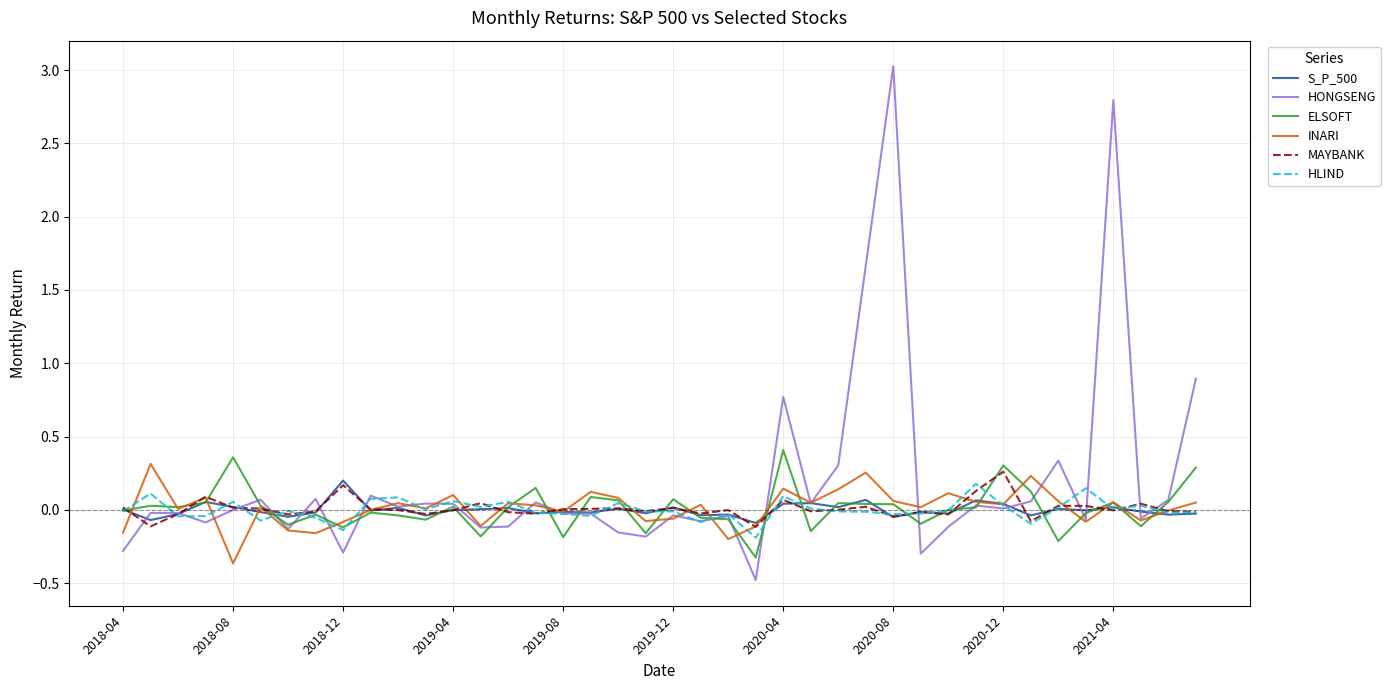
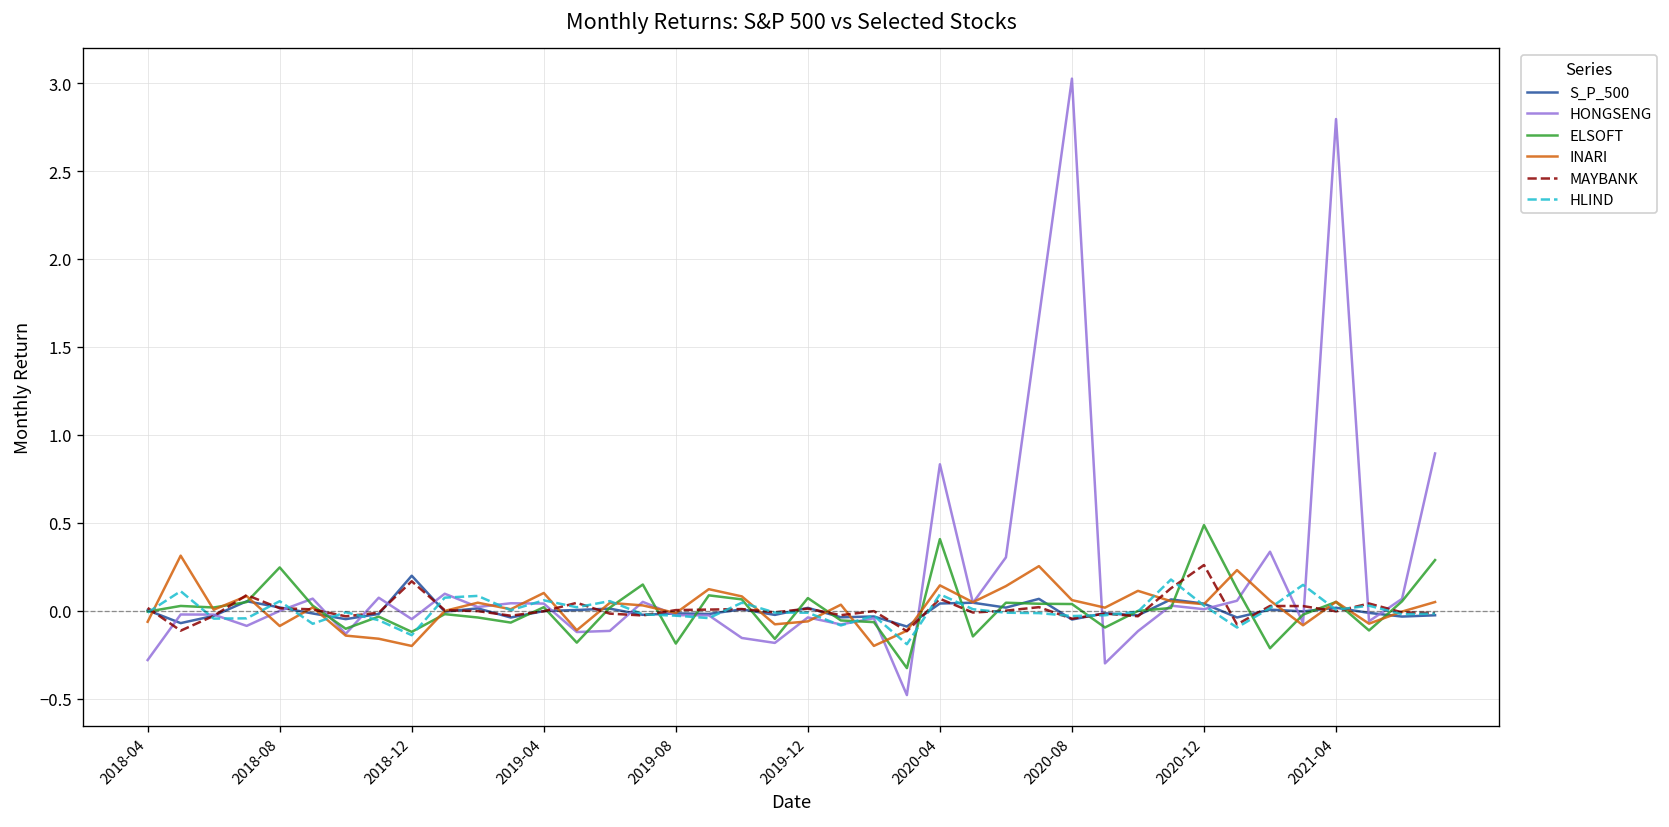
  {
    "S_P_500": {
      "2018-12": 0.20,
      "2020-04": 0.04
    },
    "HONGSENG": {
      "2018-04": -0.28,
-     "2018-12": -0.29,
+     "2018-12": -0.05,
      "2019-04": 0.04,
      "2019-12": -0.04,
-     "2020-04": 0.77,
+     "2020-04": 0.83,
      "2020-08": 3.02,
      "2020-12": 0.01,
      "2021-04": 2.80
    },
    "ELSOFT": {
-     "2018-08": 0.36,
+     "2018-08": 0.25,
      "2018-12": -0.12,
      "2019-04": 0.02,
      "2019-08": -0.19,
      "2019-12": 0.07,
      "2020-04": 0.41,
      "2020-08": 0.04,
-     "2020-12": 0.30
+     "2020-12": 0.49
    },
    "INARI": {
-     "2018-04": -0.15,
-     "2018-08": -0.36,
-     "2018-12": -0.08,
+     "2018-04": -0.06,
+     "2018-08": -0.09,
+     "2018-12": -0.20,
      "2019-04": 0.10,
      "2019-12": -0.06,
      "2020-04": 0.15,
      "2020-08": 0.06
    },
    "MAYBANK": {
      "2018-12": 0.17,
      "2020-04": 0.07,
      "2020-12": 0.26
    },
    "HLIND": {
      "2018-08": 0.06,
      "2018-12": -0.14,
      "2019-04": 0.06,
      "2019-12": -0.01,
      "2020-04": 0.09
    }
  }
